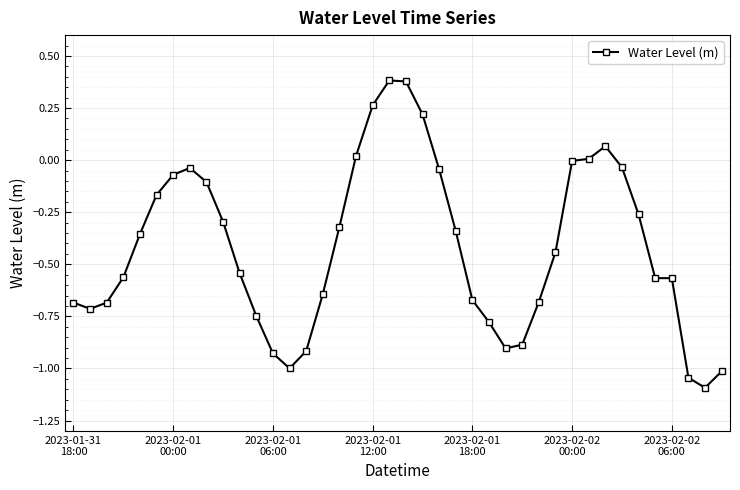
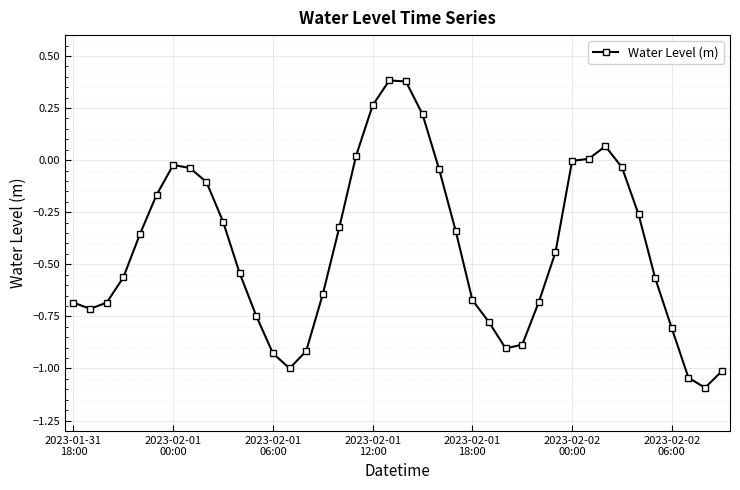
  {
    "2023-01-31 18:00": -0.68,
-   "2023-02-01 00:00": -0.07,
+   "2023-02-01 00:00": -0.02,
    "2023-02-01 06:00": -0.93,
    "2023-02-01 12:00": 0.26,
    "2023-02-01 18:00": -0.67,
    "2023-02-02 00:00": 0.00,
-   "2023-02-02 06:00": -0.57
+   "2023-02-02 06:00": -0.81
  }
